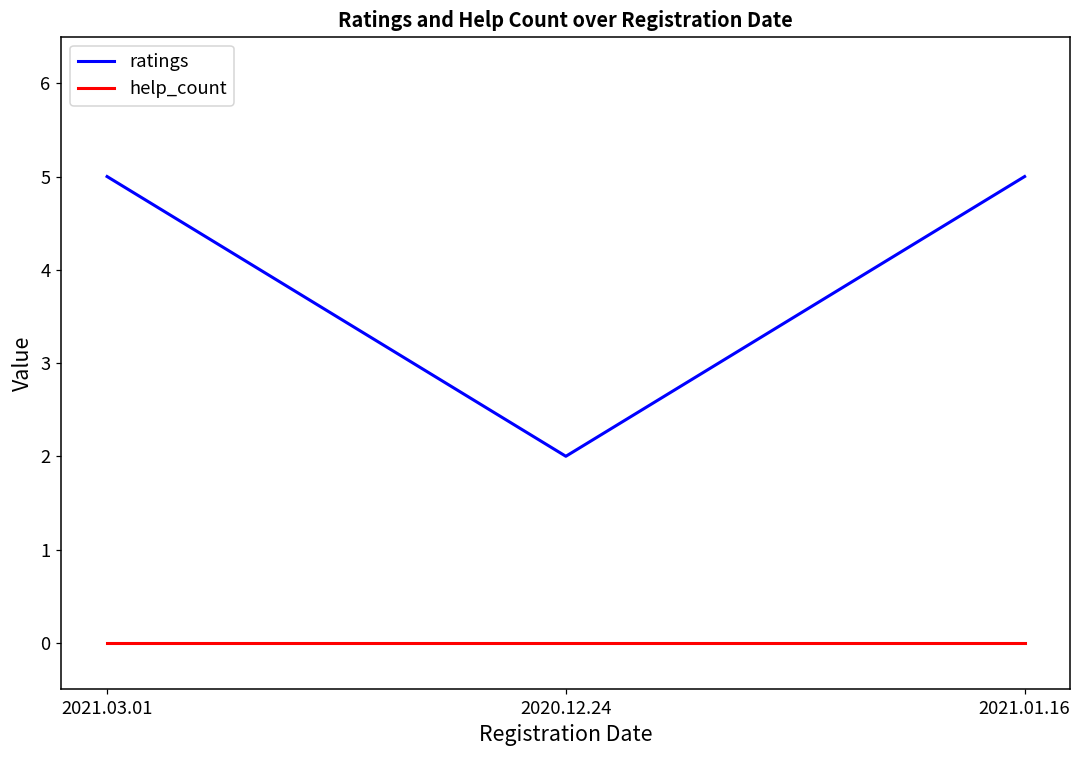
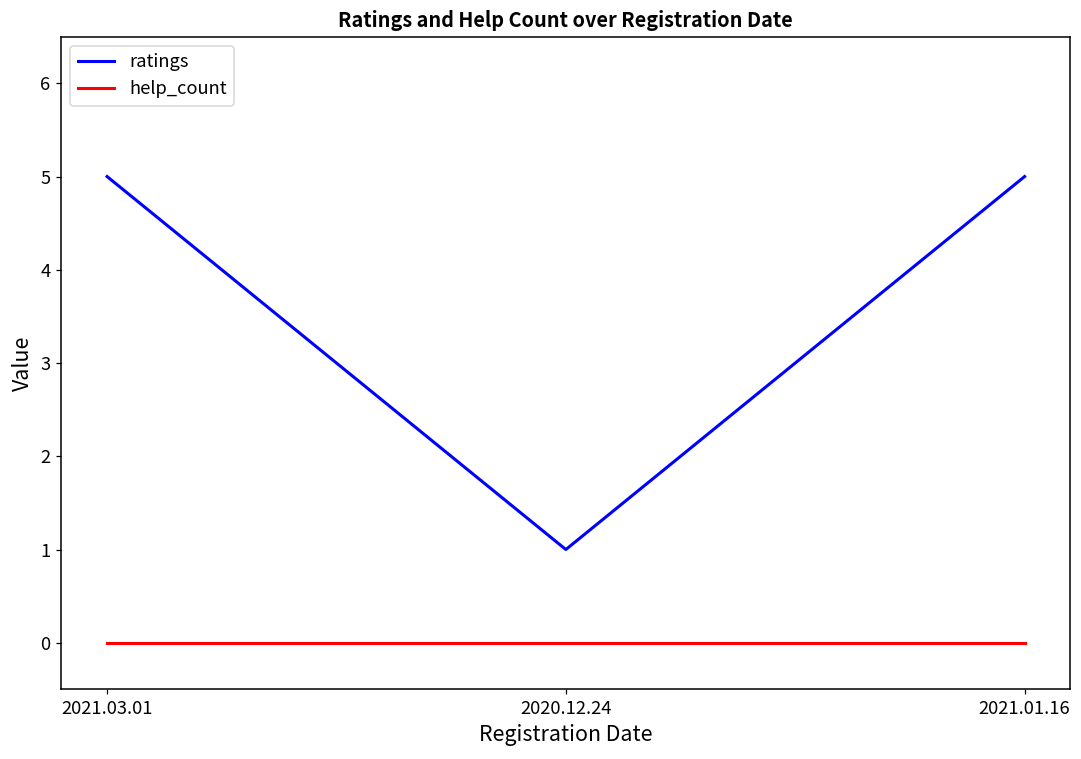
  {
    "ratings": {
      "2021.03.01": 5,
-     "2020.12.24": 2,
+     "2020.12.24": 1,
      "2021.01.16": 5
    },
    "help_count": {
      "2021.03.01": 0,
      "2020.12.24": 0,
      "2021.01.16": 0
    }
  }
